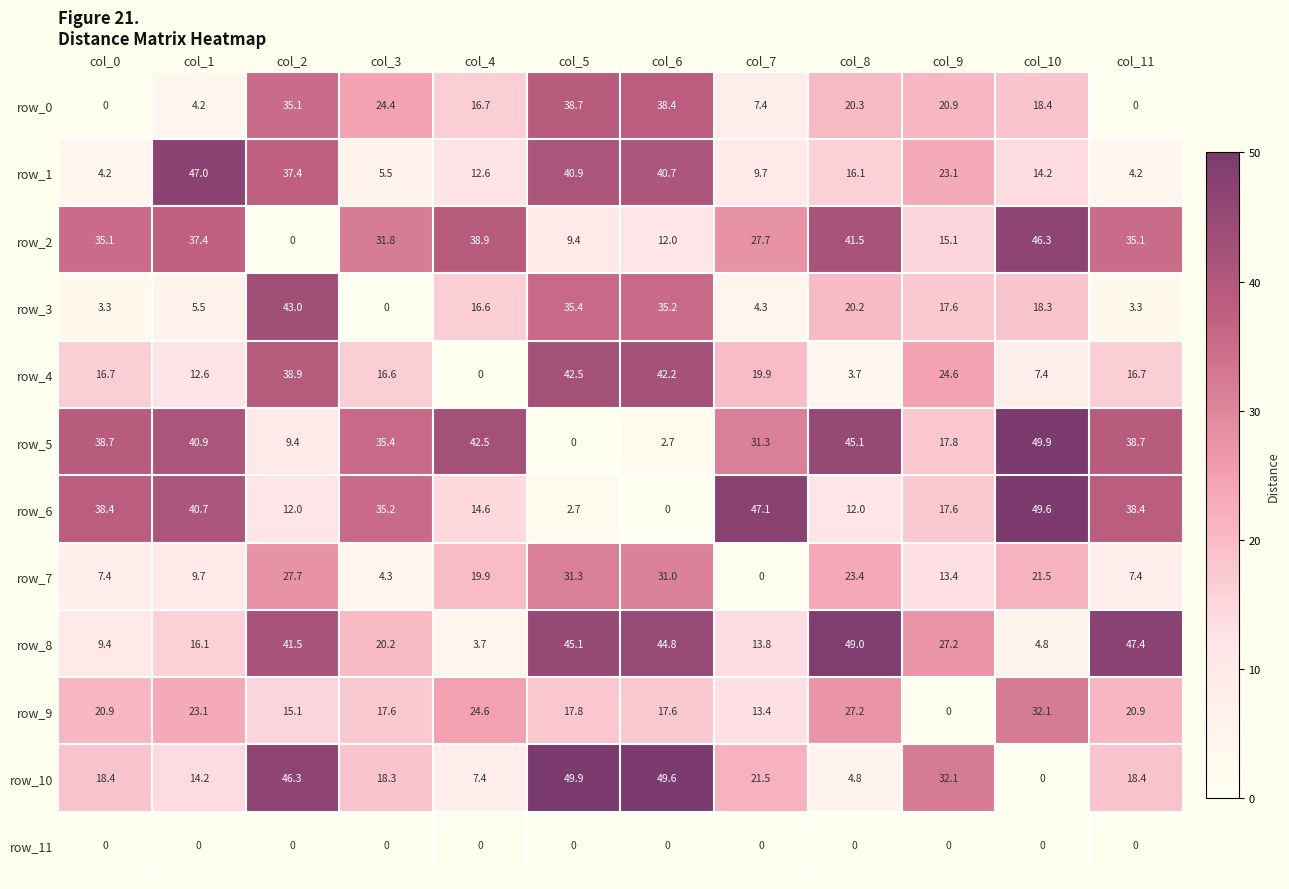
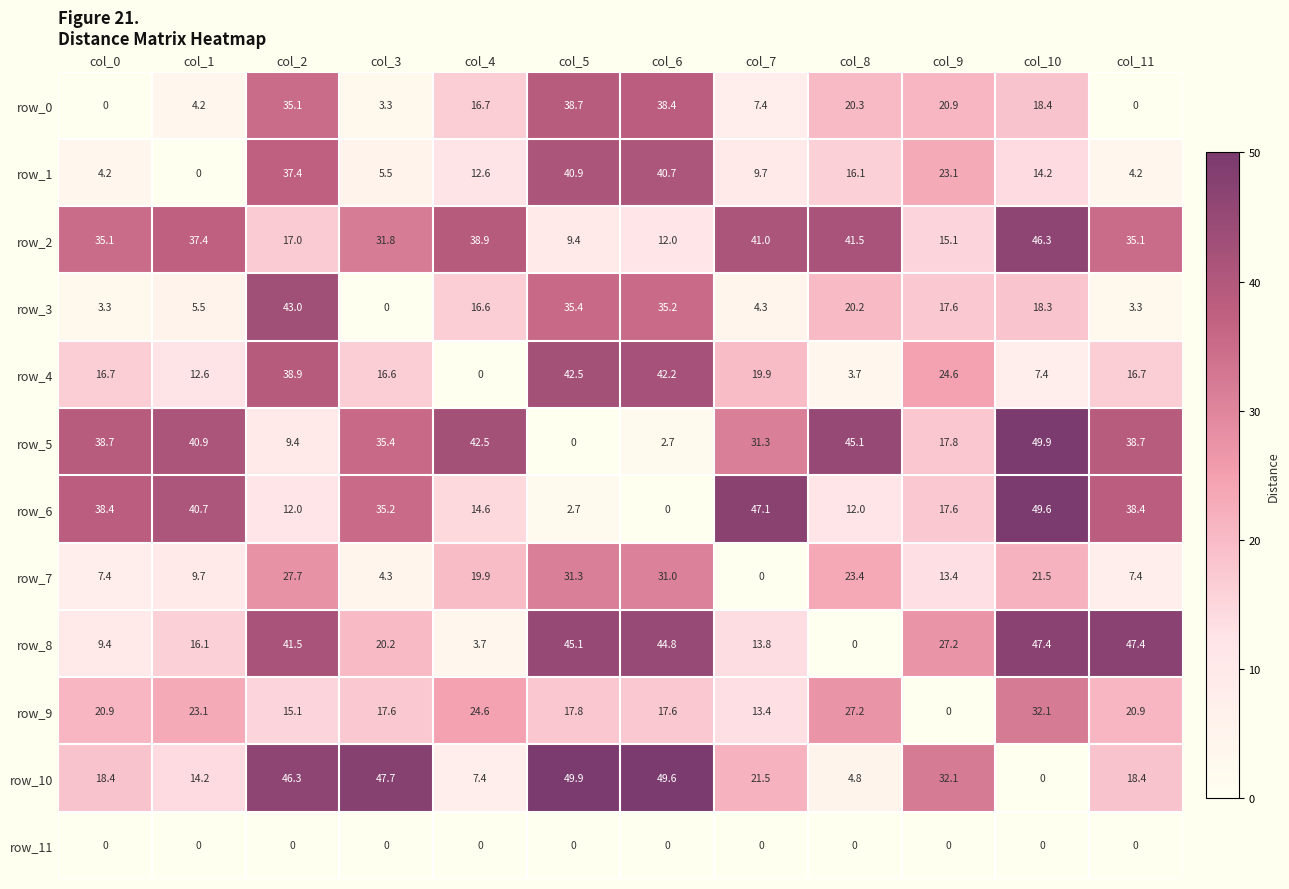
  {
    "row_0": {
      "col_0": 0,
      "col_1": 4.2,
      "col_2": 35.1,
-     "col_3": 24.4,
+     "col_3": 3.3,
      "col_4": 16.7,
      "col_5": 38.7,
      "col_6": 38.4,
      "col_7": 7.4,
      "col_8": 20.3,
      "col_9": 20.9,
      "col_10": 18.4,
      "col_11": 0
    },
    "row_1": {
      "col_0": 4.2,
-     "col_1": 47.0,
+     "col_1": 0,
      "col_2": 37.4,
      "col_3": 5.5,
      "col_4": 12.6,
      "col_5": 40.9,
      "col_6": 40.7,
      "col_7": 9.7,
      "col_8": 16.1,
      "col_9": 23.1,
      "col_10": 14.2,
      "col_11": 4.2
    },
    "row_2": {
      "col_0": 35.1,
      "col_1": 37.4,
-     "col_2": 0,
+     "col_2": 17.0,
      "col_3": 31.8,
      "col_4": 38.9,
      "col_5": 9.4,
      "col_6": 12.0,
-     "col_7": 27.7,
+     "col_7": 41.0,
      "col_8": 41.5,
      "col_9": 15.1,
      "col_10": 46.3,
      "col_11": 35.1
    },
    "row_3": {
      "col_0": 3.3,
      "col_1": 5.5,
      "col_2": 43.0,
      "col_3": 0,
      "col_4": 16.6,
      "col_5": 35.4,
      "col_6": 35.2,
      "col_7": 4.3,
      "col_8": 20.2,
      "col_9": 17.6,
      "col_10": 18.3,
      "col_11": 3.3
    },
    "row_4": {
      "col_0": 16.7,
      "col_1": 12.6,
      "col_2": 38.9,
      "col_3": 16.6,
      "col_4": 0,
      "col_5": 42.5,
      "col_6": 42.2,
      "col_7": 19.9,
      "col_8": 3.7,
      "col_9": 24.6,
      "col_10": 7.4,
      "col_11": 16.7
    },
    "row_5": {
      "col_0": 38.7,
      "col_1": 40.9,
      "col_2": 9.4,
      "col_3": 35.4,
      "col_4": 42.5,
      "col_5": 0,
      "col_6": 2.7,
      "col_7": 31.3,
      "col_8": 45.1,
      "col_9": 17.8,
      "col_10": 49.9,
      "col_11": 38.7
    },
    "row_6": {
      "col_0": 38.4,
      "col_1": 40.7,
      "col_2": 12.0,
      "col_3": 35.2,
      "col_4": 14.6,
      "col_5": 2.7,
      "col_6": 0,
      "col_7": 47.1,
      "col_8": 12.0,
      "col_9": 17.6,
      "col_10": 49.6,
      "col_11": 38.4
    },
    "row_7": {
      "col_0": 7.4,
      "col_1": 9.7,
      "col_2": 27.7,
      "col_3": 4.3,
      "col_4": 19.9,
      "col_5": 31.3,
      "col_6": 31.0,
      "col_7": 0,
      "col_8": 23.4,
      "col_9": 13.4,
      "col_10": 21.5,
      "col_11": 7.4
    },
    "row_8": {
      "col_0": 9.4,
      "col_1": 16.1,
      "col_2": 41.5,
      "col_3": 20.2,
      "col_4": 3.7,
      "col_5": 45.1,
      "col_6": 44.8,
      "col_7": 13.8,
-     "col_8": 49.0,
+     "col_8": 0,
      "col_9": 27.2,
-     "col_10": 4.8,
+     "col_10": 47.4,
      "col_11": 47.4
    },
    "row_9": {
      "col_0": 20.9,
      "col_1": 23.1,
      "col_2": 15.1,
      "col_3": 17.6,
      "col_4": 24.6,
      "col_5": 17.8,
      "col_6": 17.6,
      "col_7": 13.4,
      "col_8": 27.2,
      "col_9": 0,
      "col_10": 32.1,
      "col_11": 20.9
    },
    "row_10": {
      "col_0": 18.4,
      "col_1": 14.2,
      "col_2": 46.3,
-     "col_3": 18.3,
+     "col_3": 47.7,
      "col_4": 7.4,
      "col_5": 49.9,
      "col_6": 49.6,
      "col_7": 21.5,
      "col_8": 4.8,
      "col_9": 32.1,
      "col_10": 0,
      "col_11": 18.4
    },
    "row_11": {
      "col_0": 0,
      "col_1": 0,
      "col_2": 0,
      "col_3": 0,
      "col_4": 0,
      "col_5": 0,
      "col_6": 0,
      "col_7": 0,
      "col_8": 0,
      "col_9": 0,
      "col_10": 0,
      "col_11": 0
    }
  }
